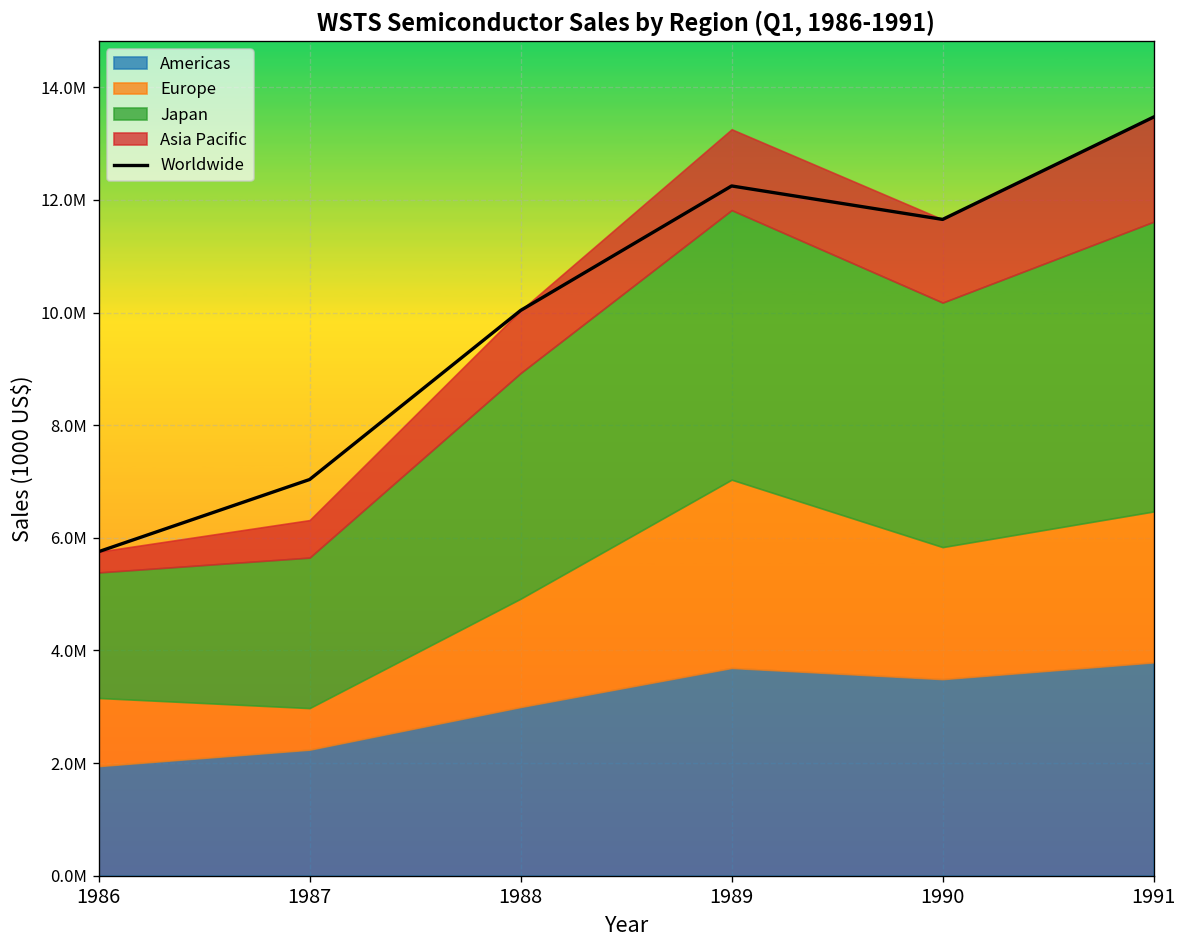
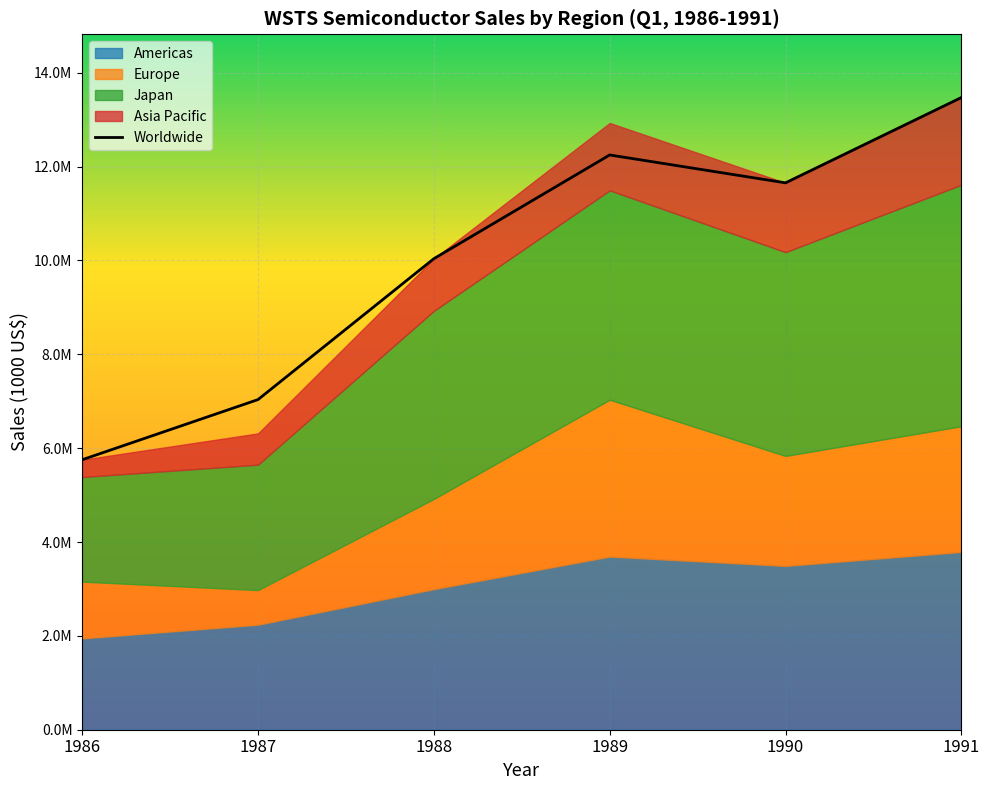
  {
    "Americas": {
      "1986": 1900000,
      "1987": 2200000,
      "1988": 3000000,
      "1989": 3700000,
      "1990": 3500000,
      "1991": 3800000
    },
    "Worldwide": {
      "1987": 7000000,
      "1989": 12200000
    },
    "Europe": {
      "1986": 1200000,
      "1987": 700000,
      "1988": 1900000,
      "1989": 3300000,
      "1990": 2300000,
      "1991": 2700000
    },
    "Japan": {
      "1986": 2200000,
      "1987": 2700000,
      "1988": 4000000,
-     "1989": 4800000,
+     "1989": 4500000,
      "1990": 4300000,
      "1991": 5100000
    },
    "Asia Pacific": {
      "1987": 700000,
      "1989": 1400000
    }
  }
